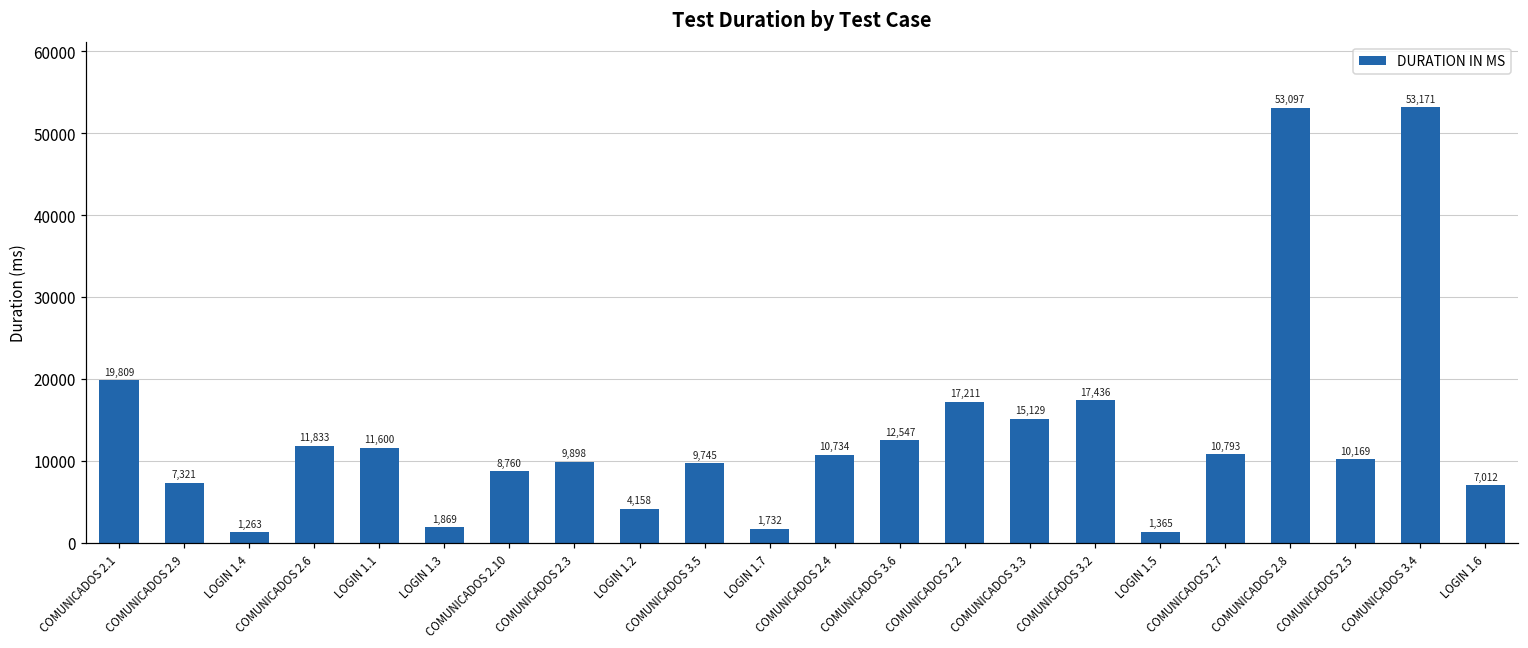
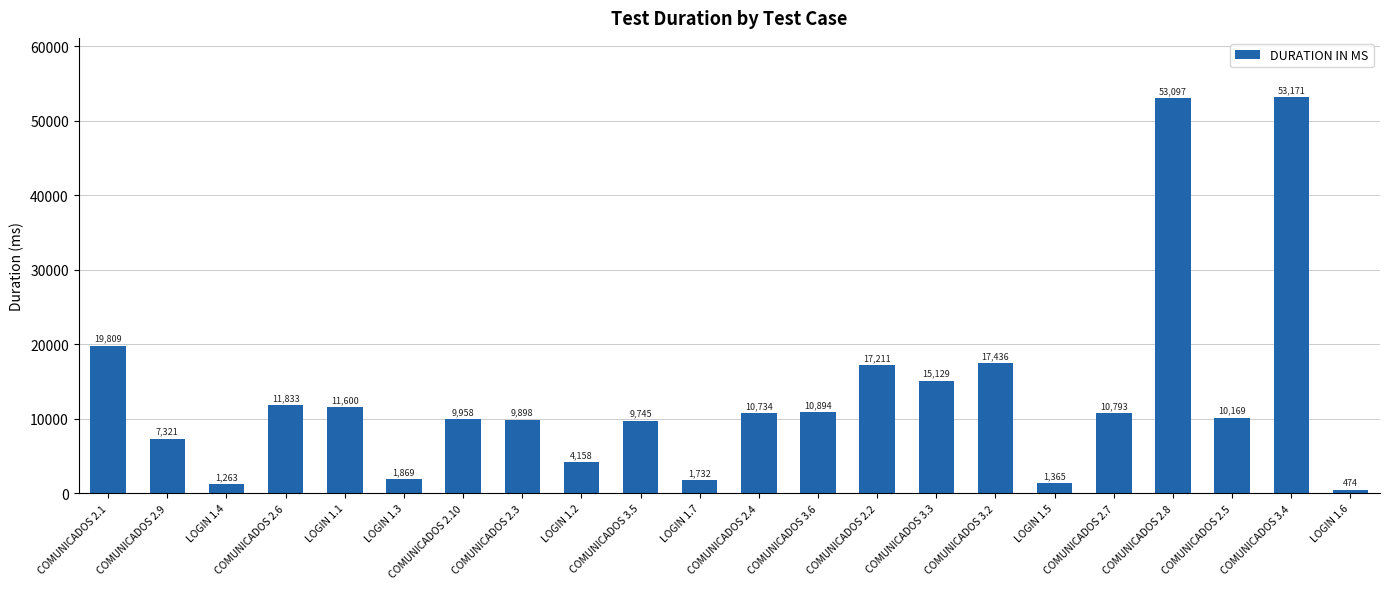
  {
    "COMUNICADOS 2.1": "19,809",
    "COMUNICADOS 2.9": "7,321",
    "LOGIN 1.4": "1,263",
    "COMUNICADOS 2.6": "11,833",
    "LOGIN 1.1": "11,600",
    "LOGIN 1.3": "1,869",
-   "COMUNICADOS 2.10": "8,760",
+   "COMUNICADOS 2.10": "9,958",
    "COMUNICADOS 2.3": "9,898",
    "LOGIN 1.2": "4,158",
    "COMUNICADOS 3.5": "9,745",
    "LOGIN 1.7": "1,732",
    "COMUNICADOS 2.4": "10,734",
-   "COMUNICADOS 3.6": "12,547",
+   "COMUNICADOS 3.6": "10,894",
    "COMUNICADOS 2.2": "17,211",
    "COMUNICADOS 3.3": "15,129",
    "COMUNICADOS 3.2": "17,436",
    "LOGIN 1.5": "1,365",
    "COMUNICADOS 2.7": "10,793",
    "COMUNICADOS 2.8": "53,097",
    "COMUNICADOS 2.5": "10,169",
    "COMUNICADOS 3.4": "53,171",
-   "LOGIN 1.6": "7,012"
+   "LOGIN 1.6": "474"
  }
